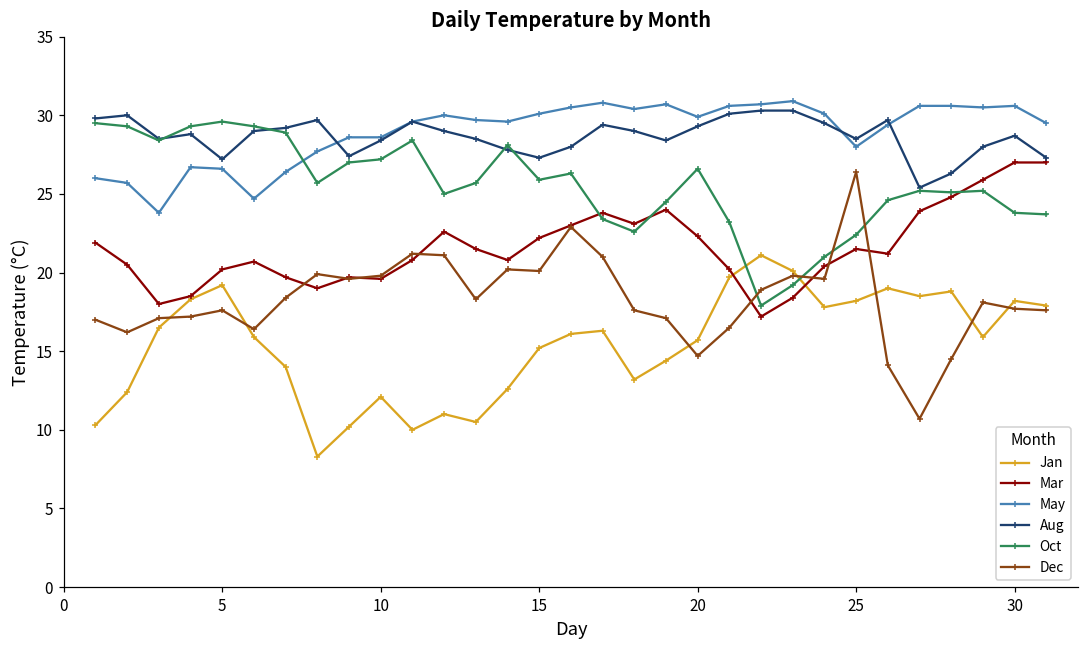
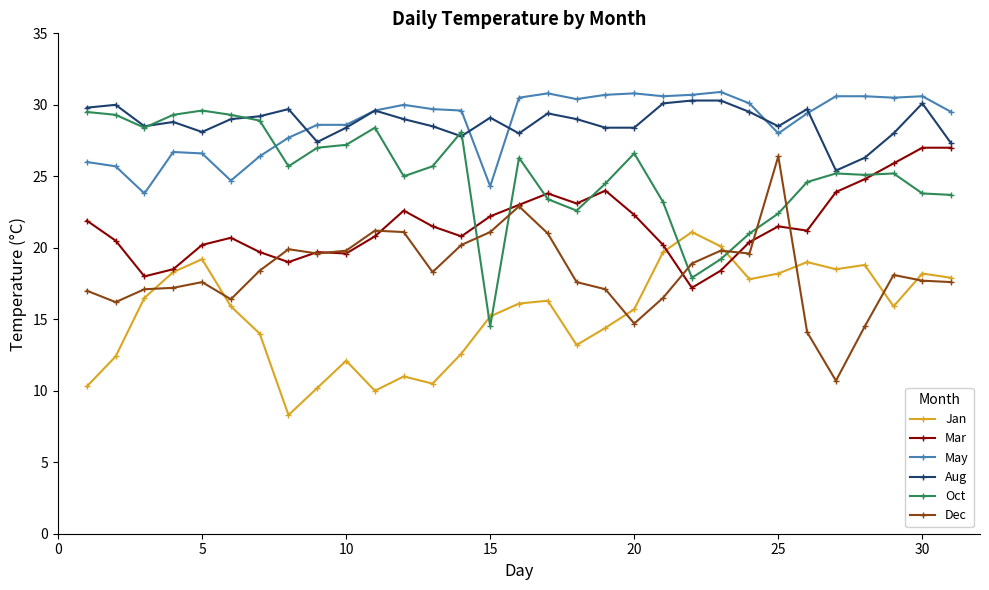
  {
    "Jan": {
      "5": 19.2,
      "10": 12.1,
      "15": 15.2,
      "20": 15.7,
      "25": 18.2,
      "30": 18.2
    },
    "Mar": {
      "5": 20.2,
      "10": 19.6,
      "15": 22.2,
      "20": 22.3,
      "25": 21.5,
      "30": 27.0
    },
    "May": {
      "5": 26.6,
      "10": 28.6,
-     "15": 30.1,
-     "20": 29.9,
+     "15": 24.3,
+     "20": 30.8,
      "25": 28.0,
      "30": 30.6
    },
    "Aug": {
-     "5": 27.2,
+     "5": 28.1,
      "10": 28.4,
-     "15": 27.3,
-     "20": 29.3,
+     "15": 29.1,
+     "20": 28.4,
      "25": 28.5,
-     "30": 28.7
+     "30": 30.1
    },
    "Oct": {
      "5": 29.6,
      "10": 27.2,
-     "15": 25.9,
+     "15": 14.5,
      "20": 26.6,
      "25": 22.4,
      "30": 23.8
    },
    "Dec": {
      "5": 17.6,
      "10": 19.8,
-     "15": 20.1,
+     "15": 21.1,
      "20": 14.7,
      "25": 26.4,
      "30": 17.7
    }
  }
